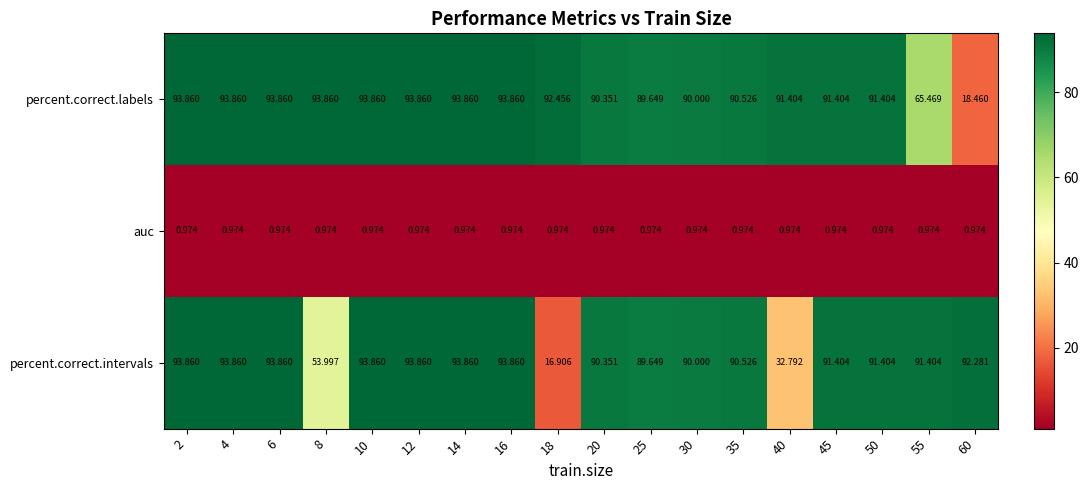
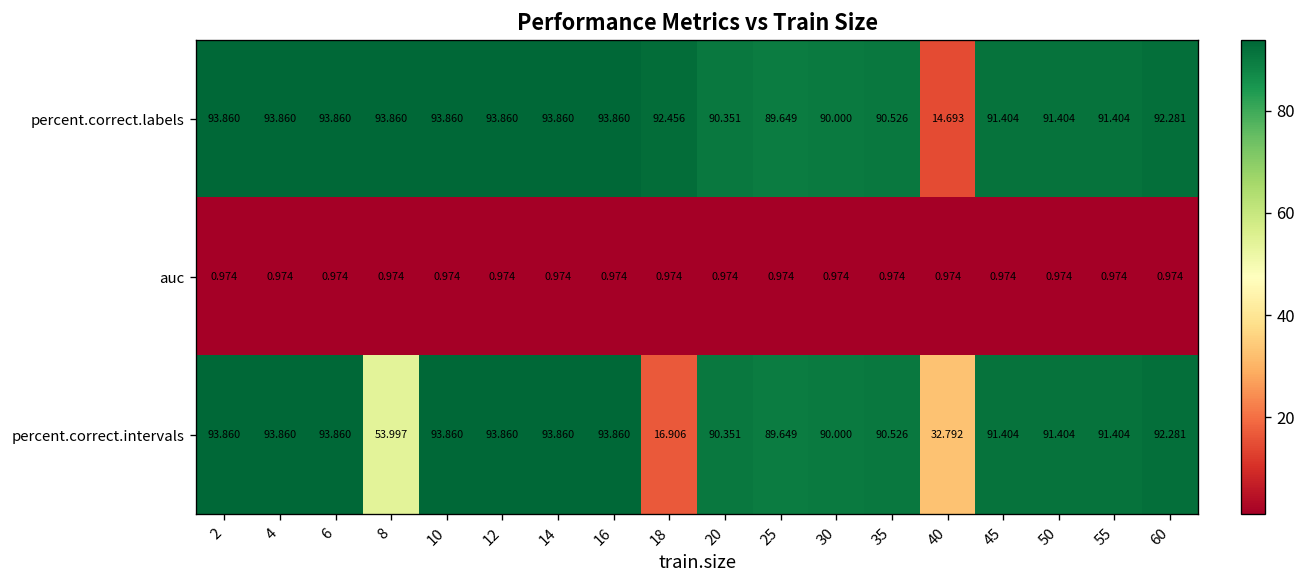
  {
    "percent.correct.labels": {
      "2": 93.860,
      "4": 93.860,
      "6": 93.860,
      "8": 93.860,
      "10": 93.860,
      "12": 93.860,
      "14": 93.860,
      "16": 93.860,
      "18": 92.456,
      "20": 90.351,
      "25": 89.649,
      "30": 90.000,
      "35": 90.526,
-     "40": 91.404,
+     "40": 14.693,
      "45": 91.404,
      "50": 91.404,
-     "55": 65.469,
-     "60": 18.460
+     "55": 91.404,
+     "60": 92.281
    },
    "auc": {
      "2": 0.974,
      "4": 0.974,
      "6": 0.974,
      "8": 0.974,
      "10": 0.974,
      "12": 0.974,
      "14": 0.974,
      "16": 0.974,
      "18": 0.974,
      "20": 0.974,
      "25": 0.974,
      "30": 0.974,
      "35": 0.974,
      "40": 0.974,
      "45": 0.974,
      "50": 0.974,
      "55": 0.974,
      "60": 0.974
    },
    "percent.correct.intervals": {
      "2": 93.860,
      "4": 93.860,
      "6": 93.860,
      "8": 53.997,
      "10": 93.860,
      "12": 93.860,
      "14": 93.860,
      "16": 93.860,
      "18": 16.906,
      "20": 90.351,
      "25": 89.649,
      "30": 90.000,
      "35": 90.526,
      "40": 32.792,
      "45": 91.404,
      "50": 91.404,
      "55": 91.404,
      "60": 92.281
    }
  }
